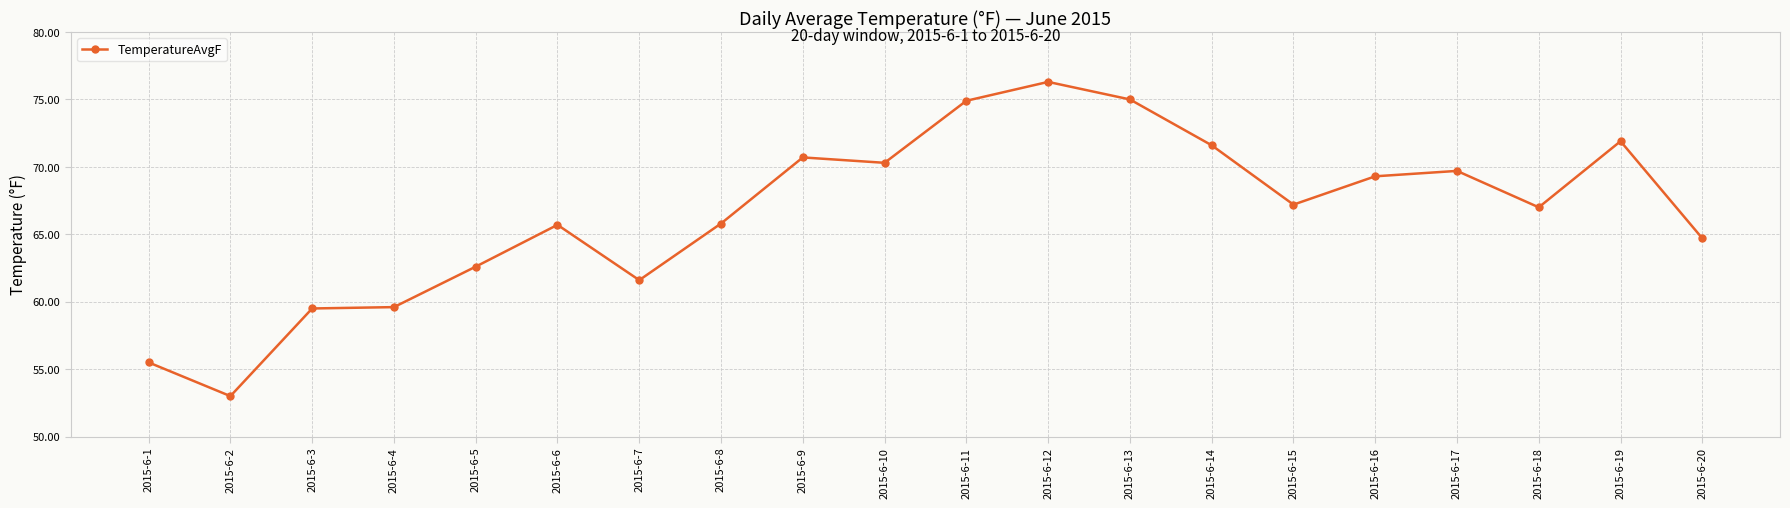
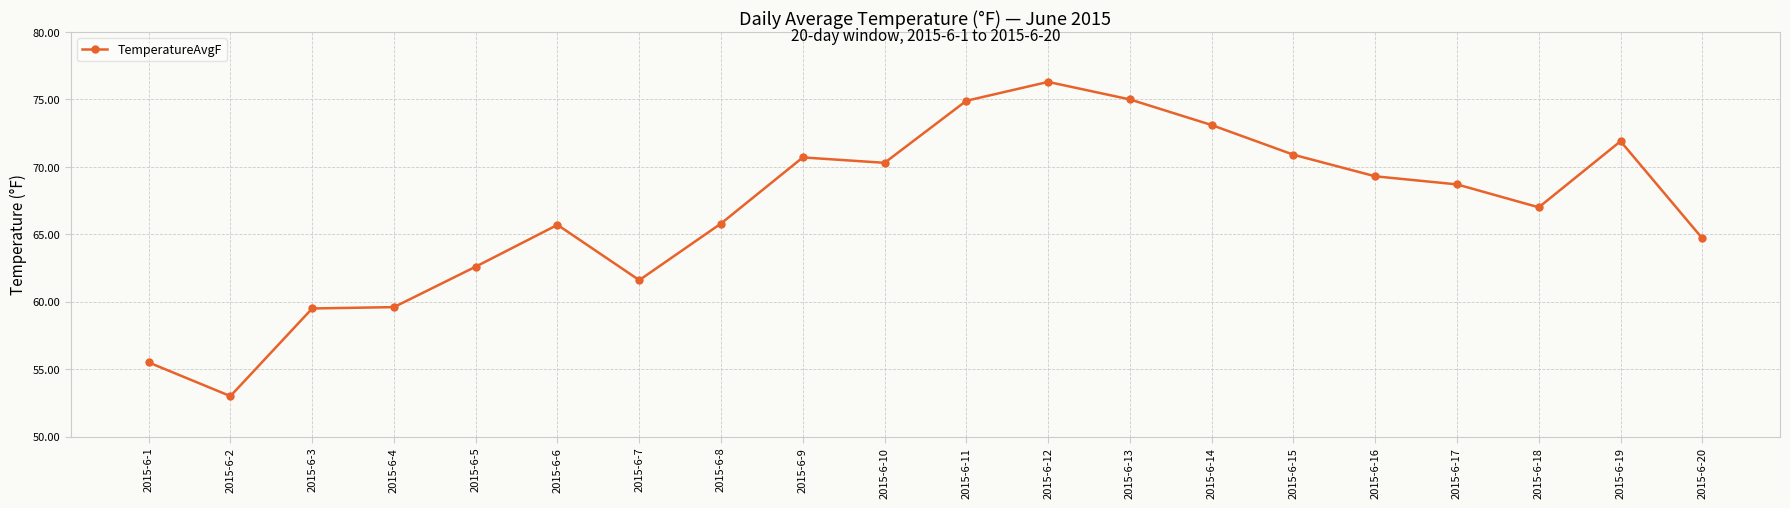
  {
    "2015-6-1": 55.5,
    "2015-6-2": 53.0,
    "2015-6-3": 59.5,
    "2015-6-4": 59.6,
    "2015-6-5": 62.6,
    "2015-6-6": 65.7,
    "2015-6-7": 61.6,
    "2015-6-8": 65.8,
    "2015-6-9": 70.7,
    "2015-6-10": 70.3,
    "2015-6-11": 74.9,
    "2015-6-12": 76.3,
    "2015-6-13": 75.0,
-   "2015-6-14": 71.6,
-   "2015-6-15": 67.2,
+   "2015-6-14": 73.1,
+   "2015-6-15": 70.9,
    "2015-6-16": 69.3,
-   "2015-6-17": 69.7,
+   "2015-6-17": 68.7,
    "2015-6-18": 67.0,
    "2015-6-19": 71.9,
    "2015-6-20": 64.7
  }
